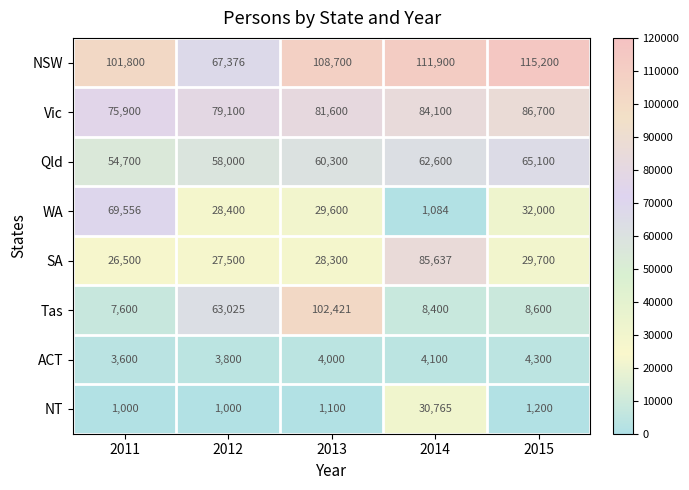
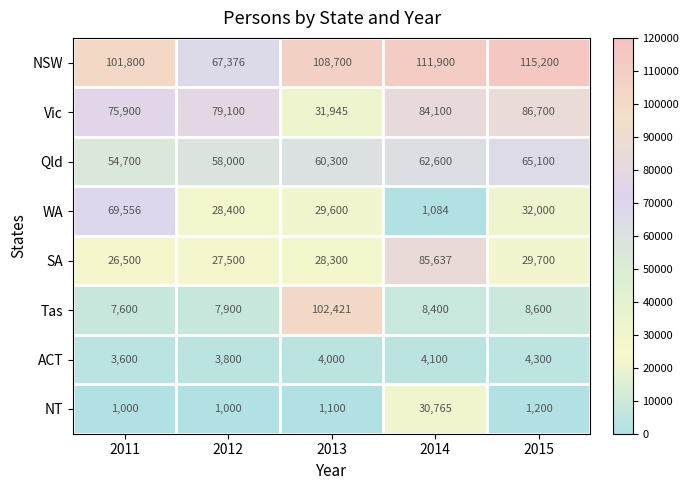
  {
    "NSW": {
      "2011": "101,800",
      "2012": "67,376",
      "2013": "108,700",
      "2014": "111,900",
      "2015": "115,200"
    },
    "Vic": {
      "2011": "75,900",
      "2012": "79,100",
-     "2013": "81,600",
+     "2013": "31,945",
      "2014": "84,100",
      "2015": "86,700"
    },
    "Qld": {
      "2011": "54,700",
      "2012": "58,000",
      "2013": "60,300",
      "2014": "62,600",
      "2015": "65,100"
    },
    "WA": {
      "2011": "69,556",
      "2012": "28,400",
      "2013": "29,600",
      "2014": "1,084",
      "2015": "32,000"
    },
    "SA": {
      "2011": "26,500",
      "2012": "27,500",
      "2013": "28,300",
      "2014": "85,637",
      "2015": "29,700"
    },
    "Tas": {
      "2011": "7,600",
-     "2012": "63,025",
+     "2012": "7,900",
      "2013": "102,421",
      "2014": "8,400",
      "2015": "8,600"
    },
    "ACT": {
      "2011": "3,600",
      "2012": "3,800",
      "2013": "4,000",
      "2014": "4,100",
      "2015": "4,300"
    },
    "NT": {
      "2011": "1,000",
      "2012": "1,000",
      "2013": "1,100",
      "2014": "30,765",
      "2015": "1,200"
    }
  }
